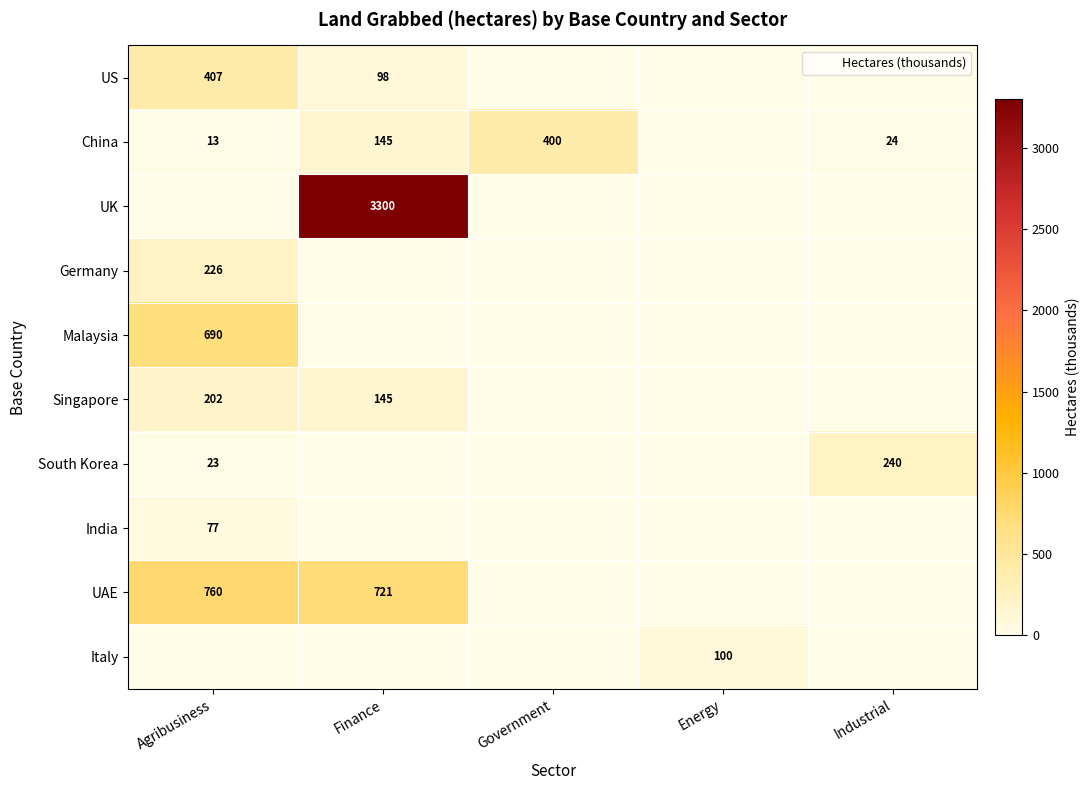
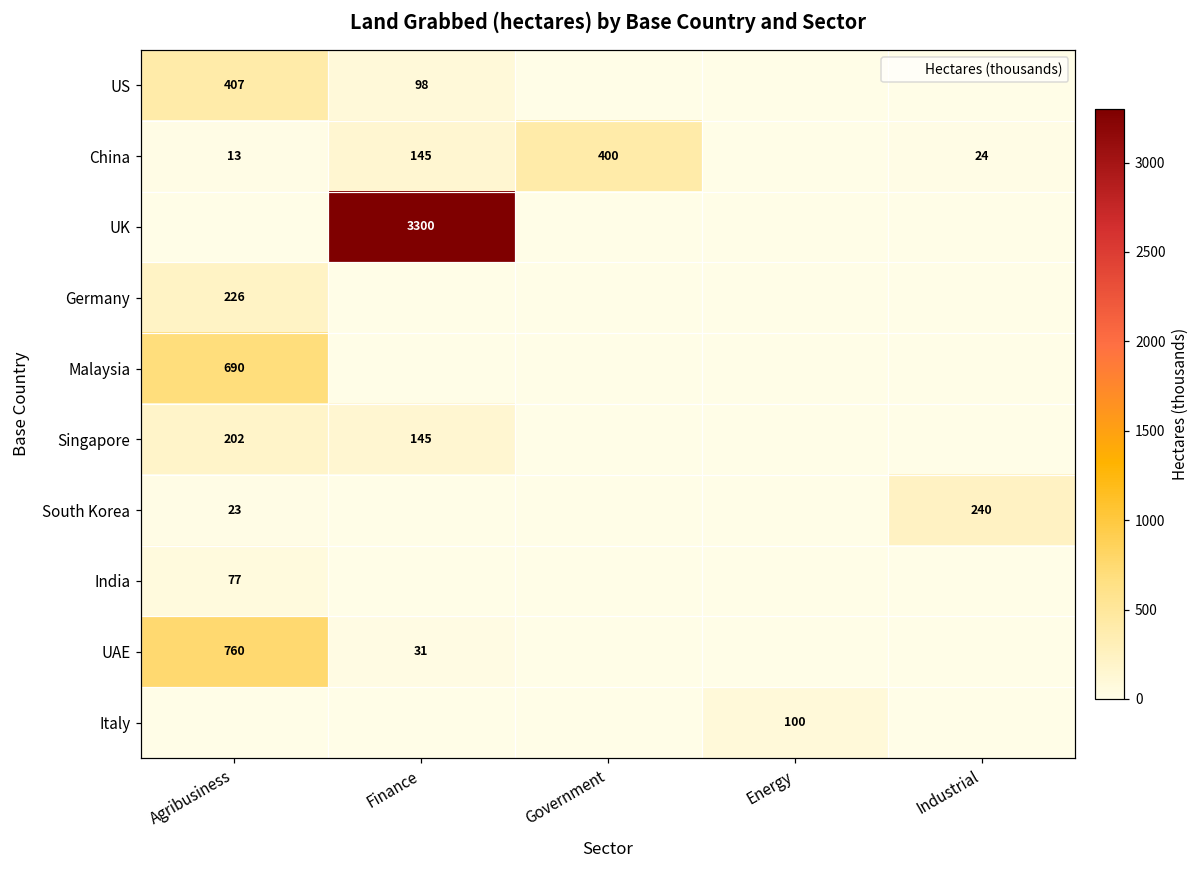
  {
    "US": {
      "Agribusiness": 407,
      "Finance": 98
    },
    "China": {
      "Agribusiness": 13,
      "Finance": 145,
      "Government": 400,
      "Industrial": 24
    },
    "UK": {
      "Finance": 3300
    },
    "Germany": {
      "Agribusiness": 226
    },
    "Malaysia": {
      "Agribusiness": 690
    },
    "Singapore": {
      "Agribusiness": 202,
      "Finance": 145
    },
    "South Korea": {
      "Agribusiness": 23,
      "Industrial": 240
    },
    "India": {
      "Agribusiness": 77
    },
    "UAE": {
      "Agribusiness": 760,
-     "Finance": 721
+     "Finance": 31
    },
    "Italy": {
      "Energy": 100
    }
  }
